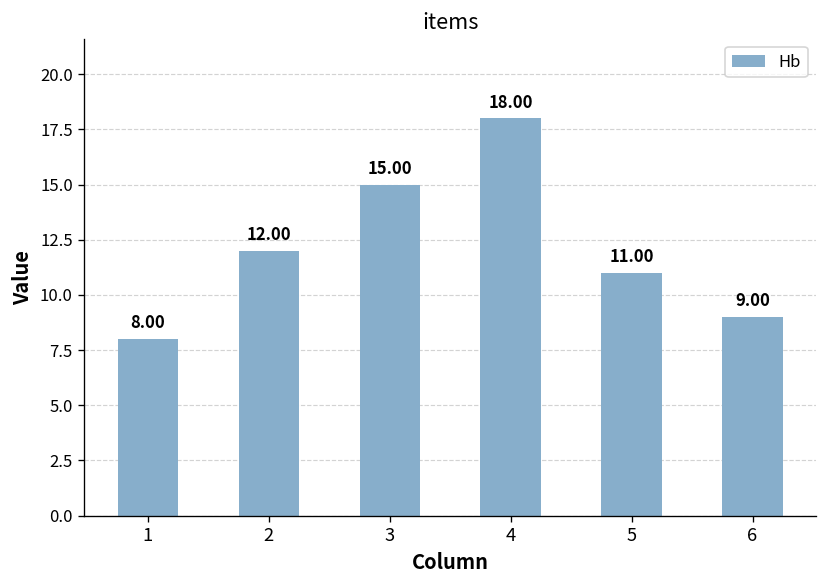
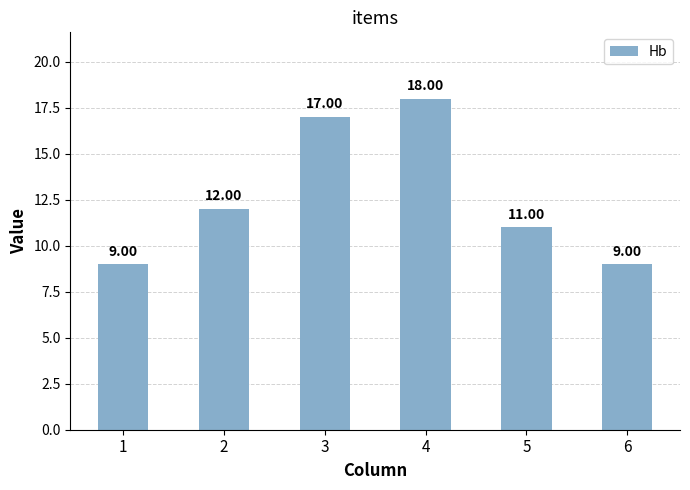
  {
-   "1": 8.00,
+   "1": 9.00,
    "2": 12.00,
-   "3": 15.00,
+   "3": 17.00,
    "4": 18.00,
    "5": 11.00,
    "6": 9.00
  }
